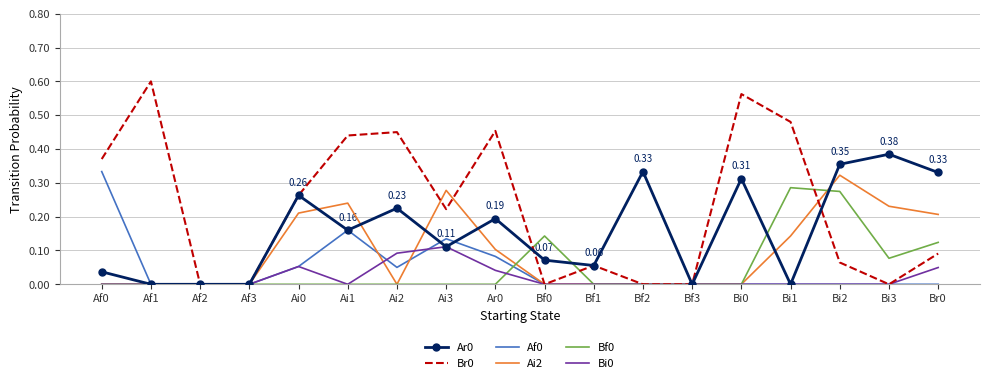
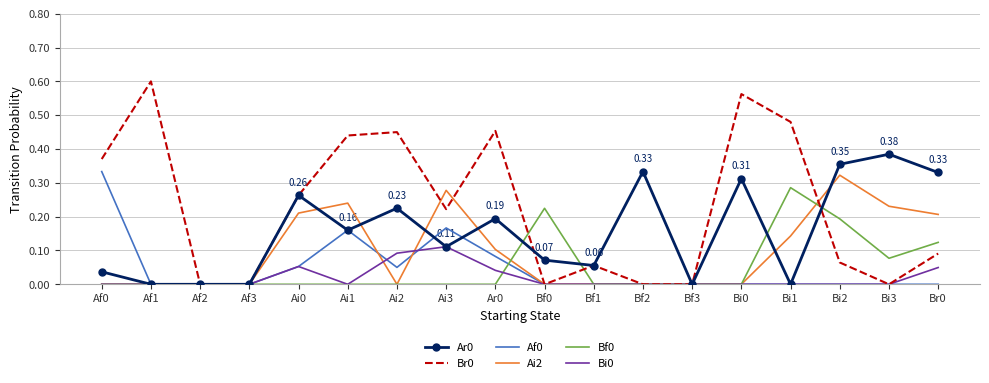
  {
    "Ar0": {
      "Ai2": 0.23,
      "Ar0": 0.19,
      "Bf0": 0.07,
      "Bf2": 0.33,
      "Bi0": 0.31,
      "Bi2": 0.35,
      "Bi3": 0.38,
      "Br0": 0.33
    },
    "Br0": {
      "Af0": 0.37,
      "Af1": 0.60,
      "Ai1": 0.44,
      "Ai2": 0.45,
      "Ai3": 0.22,
      "Ar0": 0.45,
      "Bi0": 0.56,
      "Bi1": 0.48,
      "Bi2": 0.06,
      "Br0": 0.09
    },
    "Af0": {
      "Af0": 0.33,
      "Ai2": 0.05,
-     "Ai3": 0.13,
+     "Ai3": 0.17,
      "Ar0": 0.08,
      "Br0": 0.00
    },
    "Ai2": {
      "Ai0": 0.21,
      "Ai1": 0.24,
      "Ai3": 0.28,
      "Ar0": 0.10,
      "Bi1": 0.14,
      "Bi2": 0.32,
      "Bi3": 0.23,
      "Br0": 0.21
    },
    "Bf0": {
      "Ai0": 0.00,
      "Ai3": 0.00,
      "Ar0": 0.00,
-     "Bf0": 0.14,
+     "Bf0": 0.22,
      "Bi1": 0.29,
-     "Bi2": 0.27,
+     "Bi2": 0.19,
      "Bi3": 0.08,
      "Br0": 0.12
    },
    "Bi0": {
      "Ai2": 0.09,
      "Ar0": 0.04,
      "Br0": 0.05
    }
  }
